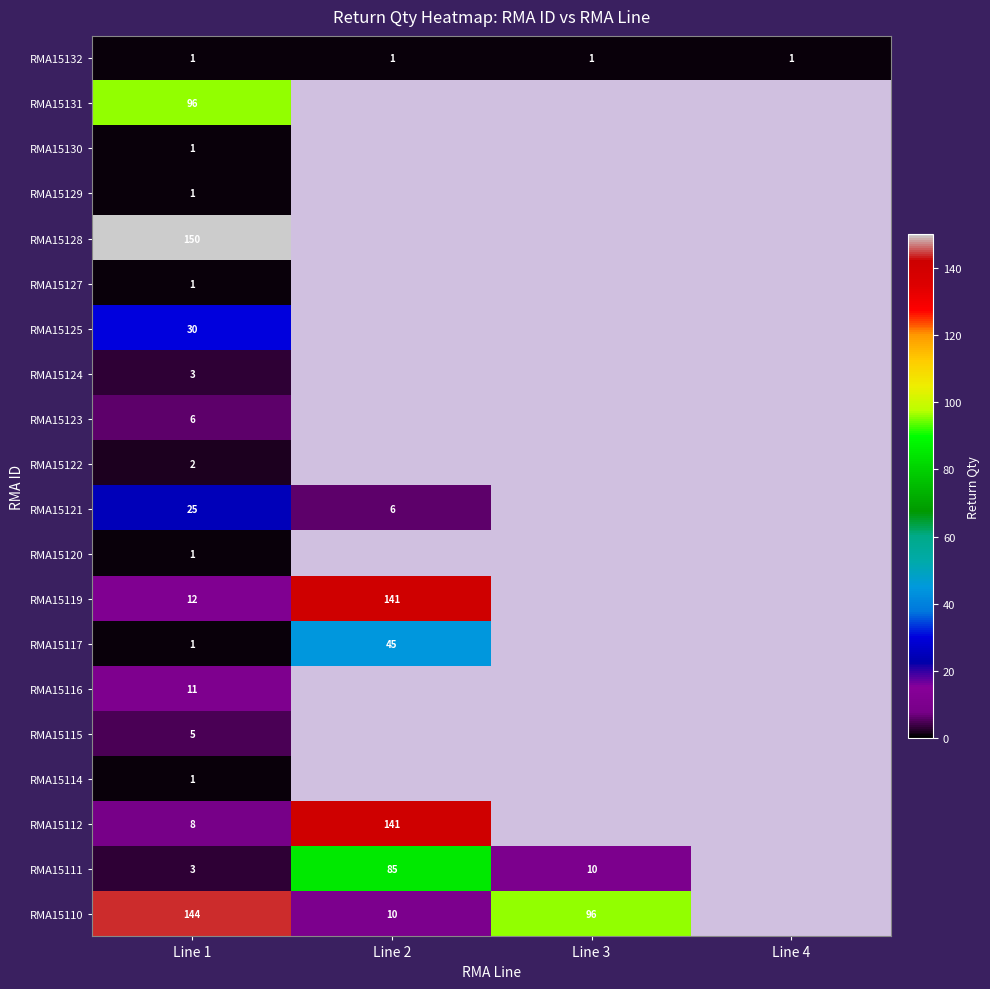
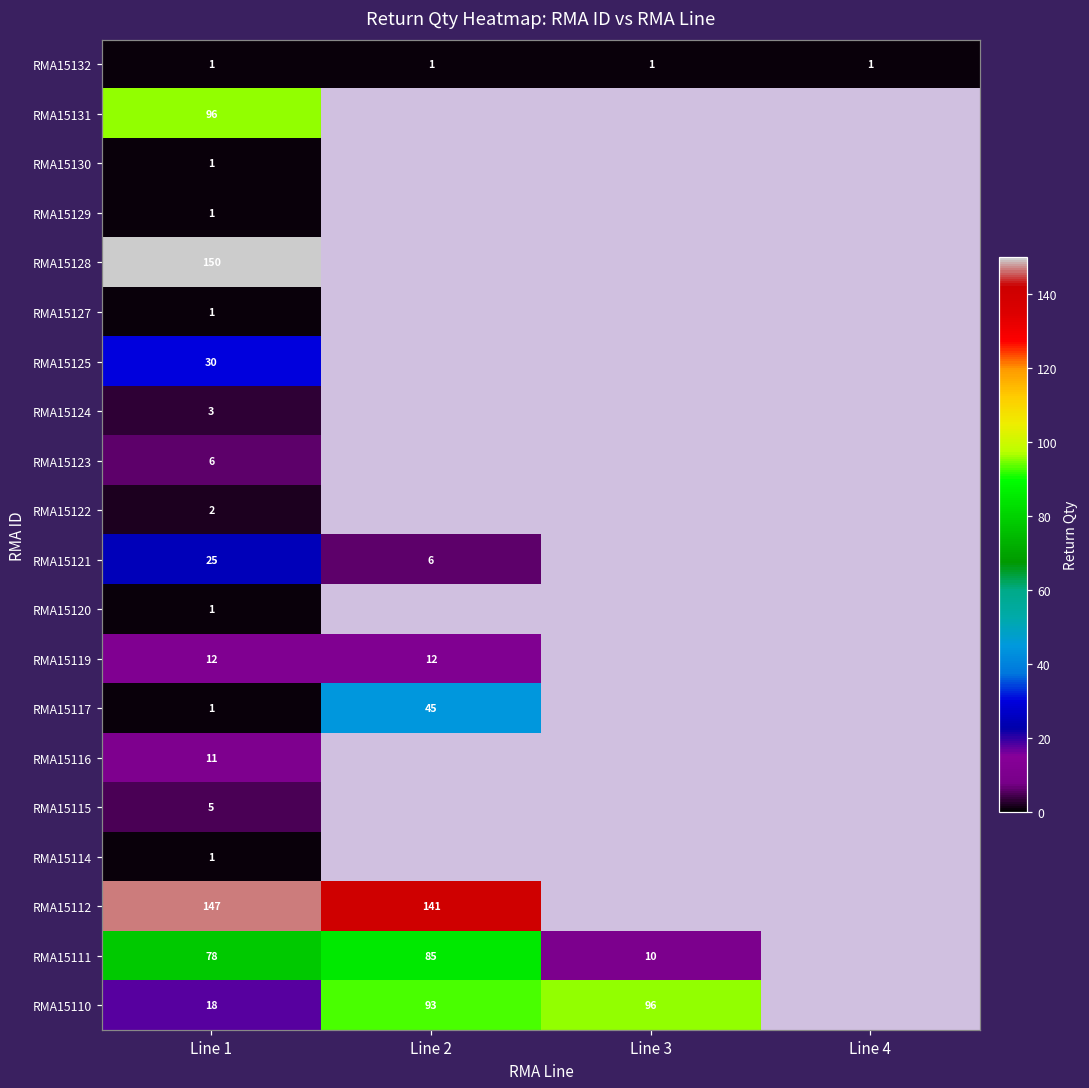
  {
    "RMA15132": {
      "Line 1": 1,
      "Line 2": 1,
      "Line 3": 1,
      "Line 4": 1
    },
    "RMA15131": {
      "Line 1": 96
    },
    "RMA15130": {
      "Line 1": 1
    },
    "RMA15129": {
      "Line 1": 1
    },
    "RMA15128": {
      "Line 1": 150
    },
    "RMA15127": {
      "Line 1": 1
    },
    "RMA15125": {
      "Line 1": 30
    },
    "RMA15124": {
      "Line 1": 3
    },
    "RMA15123": {
      "Line 1": 6
    },
    "RMA15122": {
      "Line 1": 2
    },
    "RMA15121": {
      "Line 1": 25,
      "Line 2": 6
    },
    "RMA15120": {
      "Line 1": 1
    },
    "RMA15119": {
      "Line 1": 12,
-     "Line 2": 141
+     "Line 2": 12
    },
    "RMA15117": {
      "Line 1": 1,
      "Line 2": 45
    },
    "RMA15116": {
      "Line 1": 11
    },
    "RMA15115": {
      "Line 1": 5
    },
    "RMA15114": {
      "Line 1": 1
    },
    "RMA15112": {
-     "Line 1": 8,
+     "Line 1": 147,
      "Line 2": 141
    },
    "RMA15111": {
-     "Line 1": 3,
+     "Line 1": 78,
      "Line 2": 85,
      "Line 3": 10
    },
    "RMA15110": {
-     "Line 1": 144,
-     "Line 2": 10,
+     "Line 1": 18,
+     "Line 2": 93,
      "Line 3": 96
    }
  }
